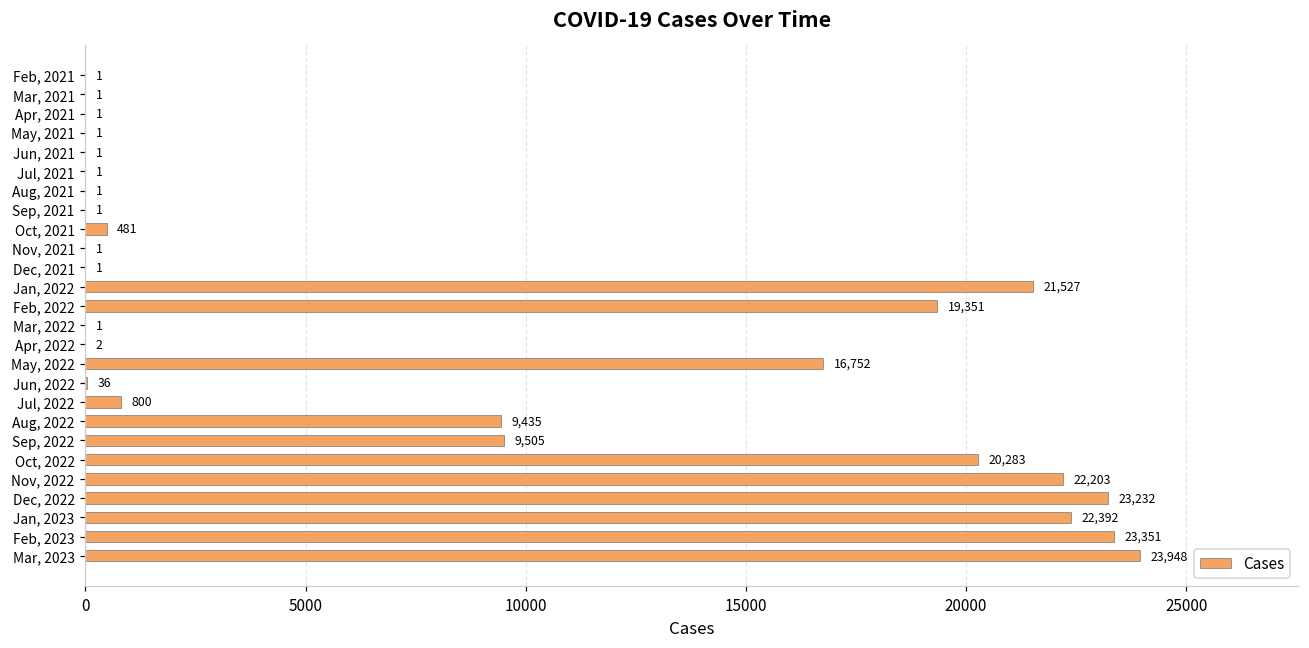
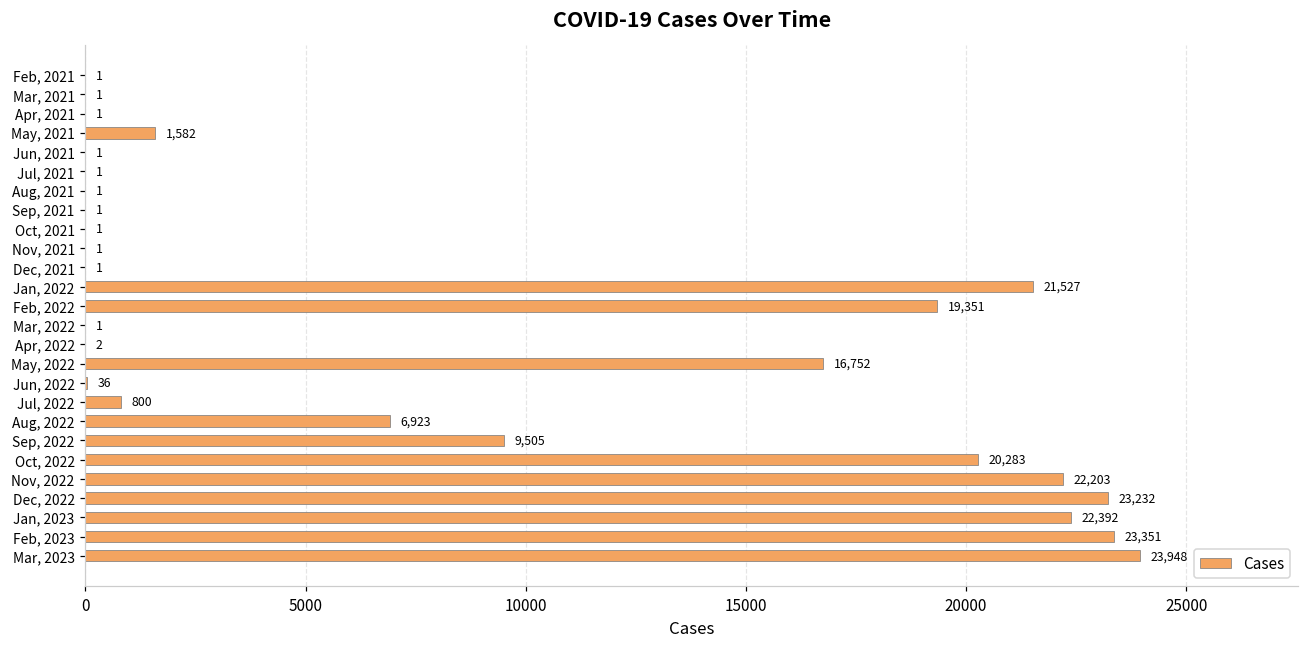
  {
    "Feb, 2021": "1",
    "Mar, 2021": "1",
    "Apr, 2021": "1",
-   "May, 2021": "1",
+   "May, 2021": "1,582",
    "Jun, 2021": "1",
    "Jul, 2021": "1",
    "Aug, 2021": "1",
    "Sep, 2021": "1",
-   "Oct, 2021": "481",
+   "Oct, 2021": "1",
    "Nov, 2021": "1",
    "Dec, 2021": "1",
    "Jan, 2022": "21,527",
    "Feb, 2022": "19,351",
    "Mar, 2022": "1",
    "Apr, 2022": "2",
    "May, 2022": "16,752",
    "Jun, 2022": "36",
    "Jul, 2022": "800",
-   "Aug, 2022": "9,435",
+   "Aug, 2022": "6,923",
    "Sep, 2022": "9,505",
    "Oct, 2022": "20,283",
    "Nov, 2022": "22,203",
    "Dec, 2022": "23,232",
    "Jan, 2023": "22,392",
    "Feb, 2023": "23,351",
    "Mar, 2023": "23,948"
  }
